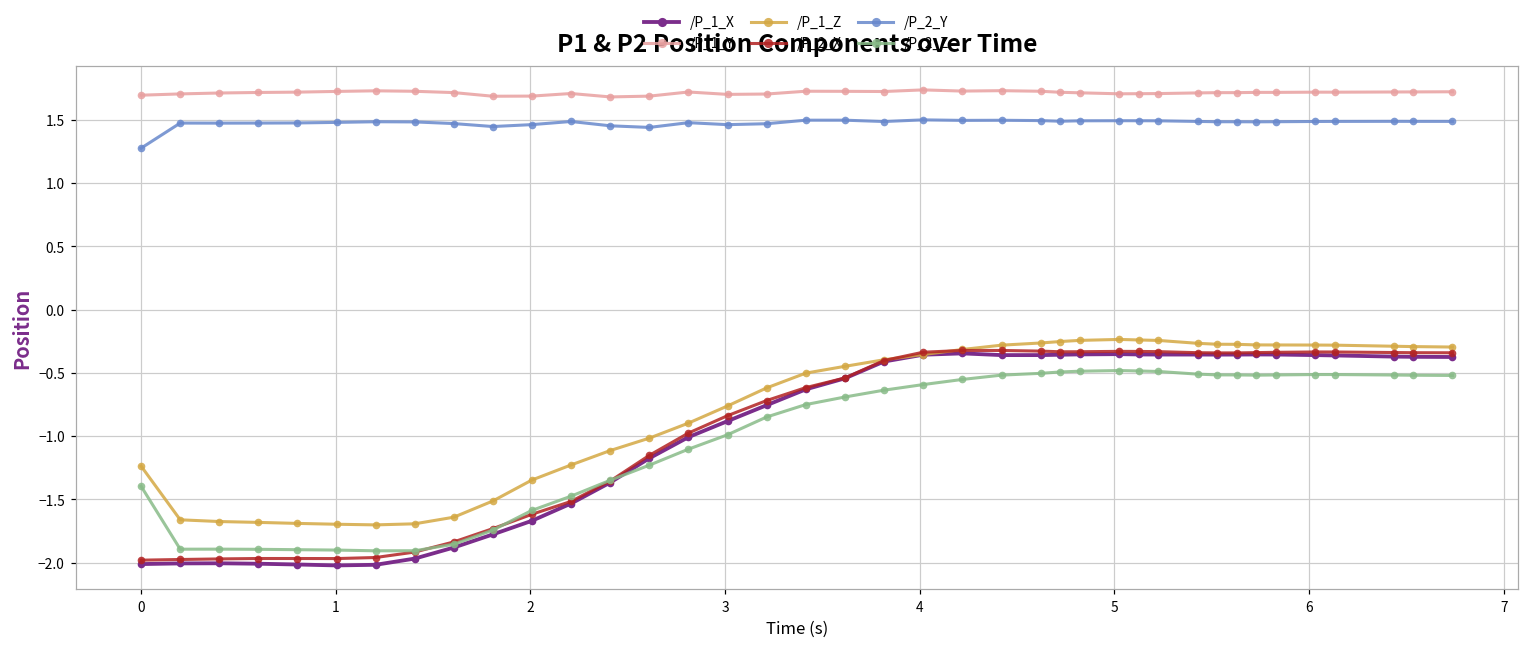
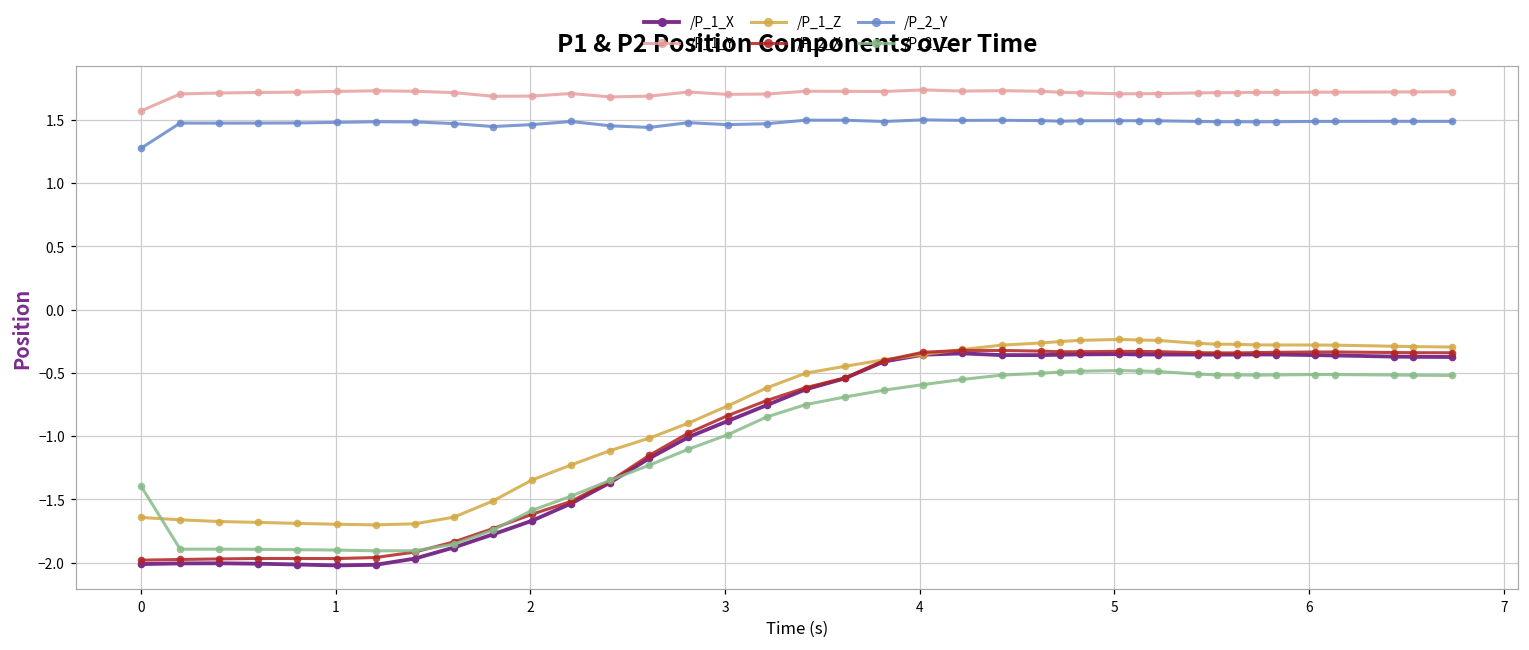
  {
    "/P_1_X": {
      "0": -2.01
    },
    "/P_1_Y": {
-     "0": 1.70
+     "0": 1.57
    },
    "/P_1_Z": {
-     "0": -1.24
+     "0": -1.64
    },
    "/P_2_X": {
      "0": -1.98
    },
    "/P_2_Y": {
      "0": 1.28
    },
    "/P_2_Z": {
      "0": -1.40
    }
  }
